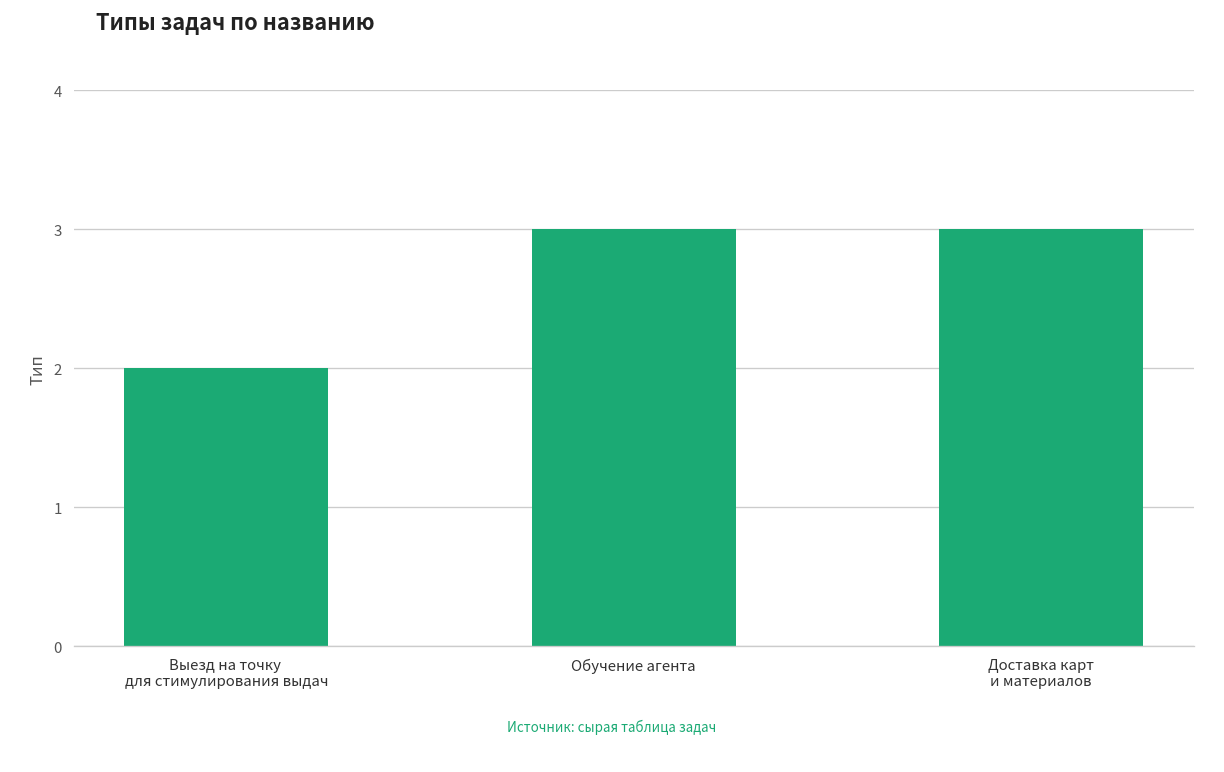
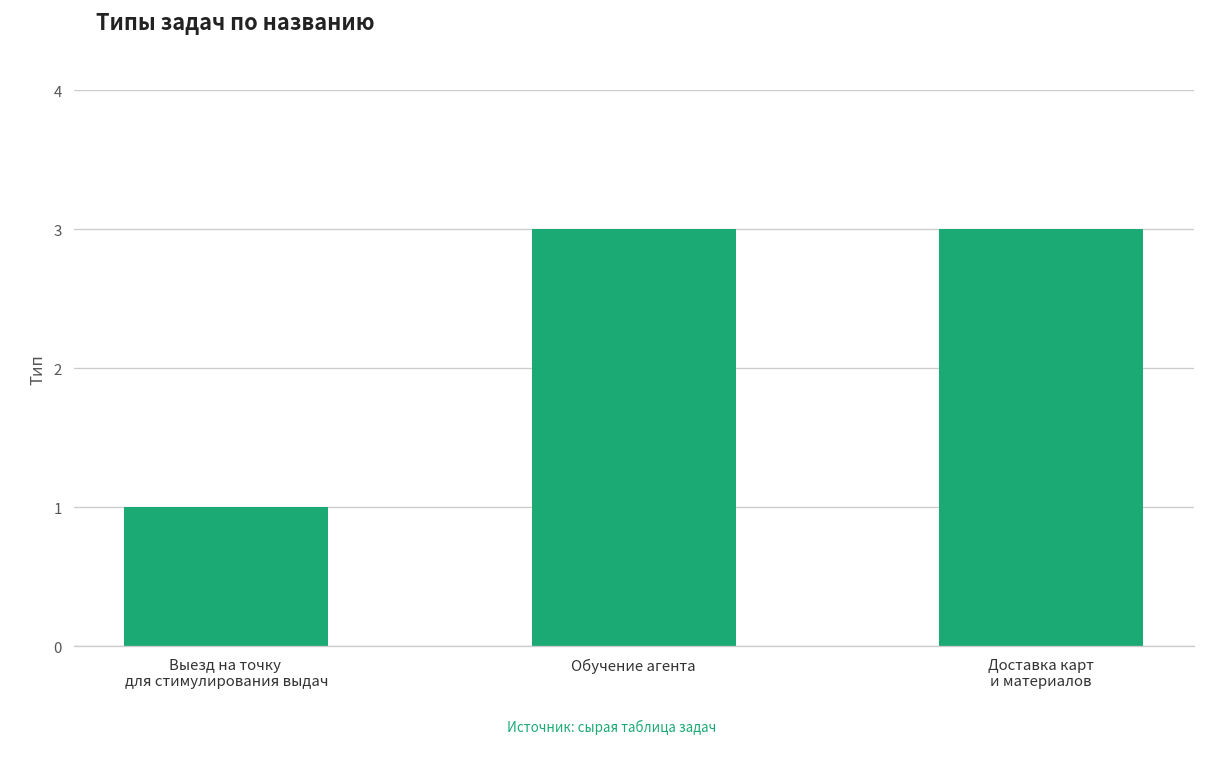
  {
-   "Выезд на точку для стимулирования выдач": 2,
+   "Выезд на точку для стимулирования выдач": 1,
    "Обучение агента": 3,
    "Доставка карт и материалов": 3
  }
